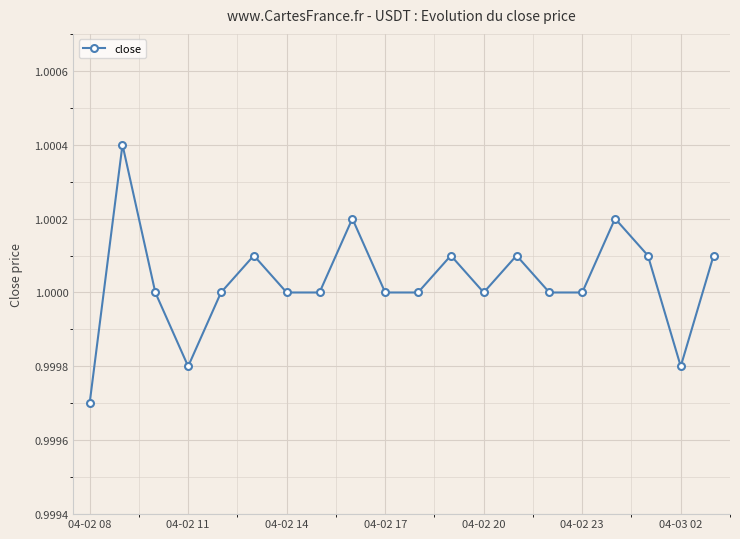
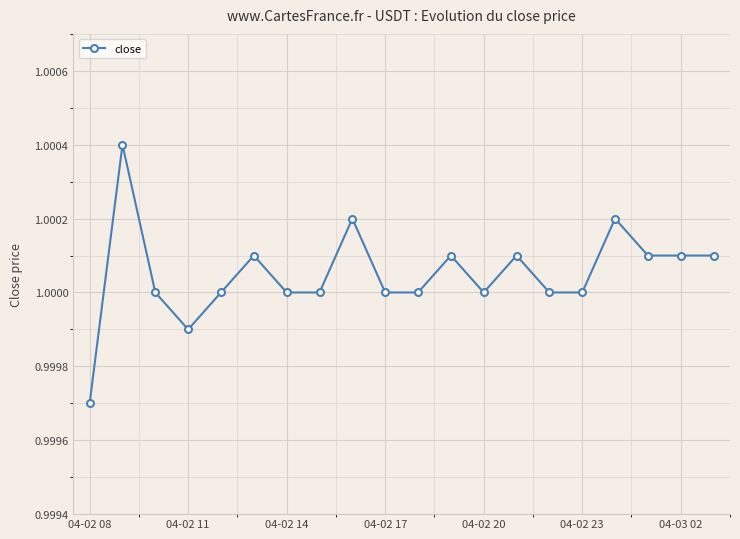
  {
    "04-02 08": 0.9997,
-   "04-02 11": 0.9998,
+   "04-02 11": 0.9999,
    "04-02 14": 1.0000,
    "04-02 17": 1.0000,
    "04-02 20": 1.0000,
    "04-02 23": 1.0000,
-   "04-03 02": 0.9998
+   "04-03 02": 1.0001
  }
